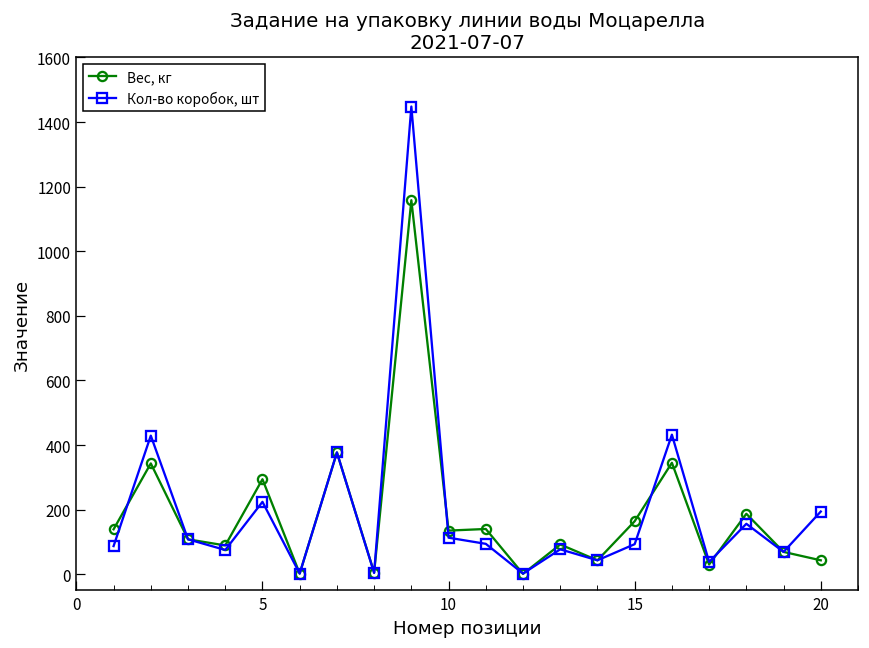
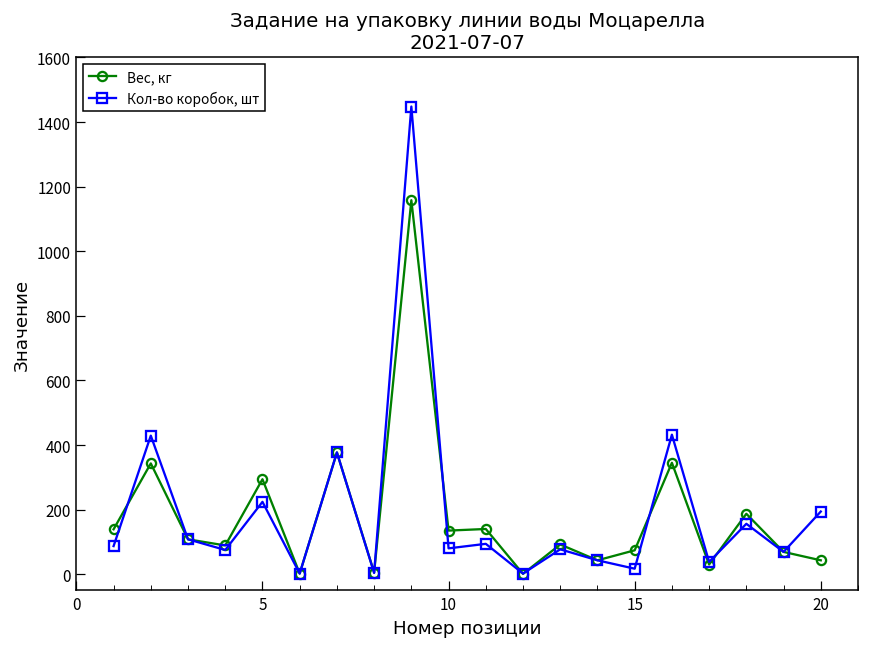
  {
    "Вес, кг": {
      "5": 290,
      "10": 140,
-     "15": 160,
+     "15": 70,
      "20": 40
    },
    "Кол-во коробок, шт": {
      "5": 220,
-     "10": 110,
-     "15": 90,
+     "10": 80,
+     "15": 20,
      "20": 190
    }
  }
